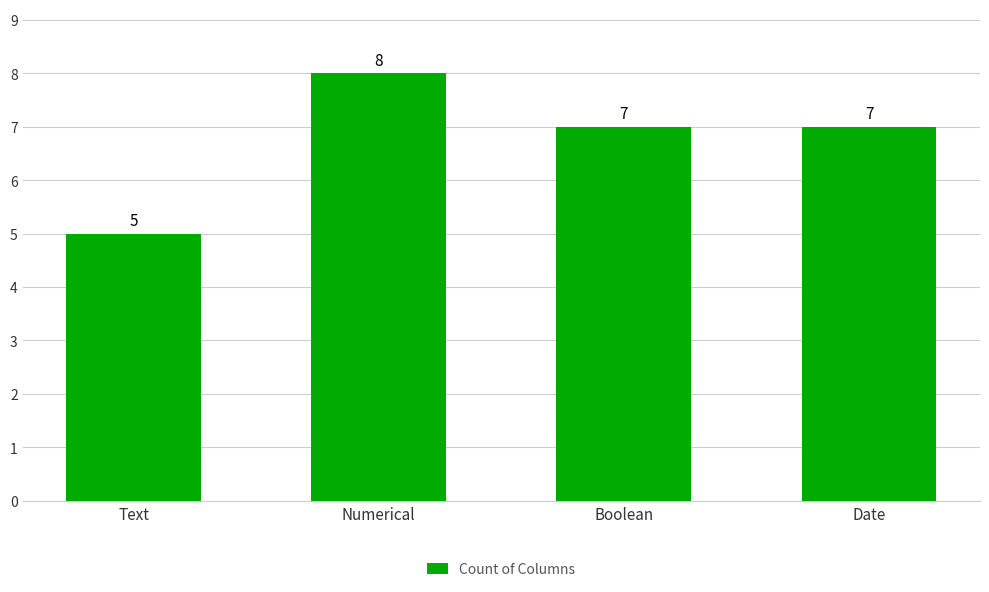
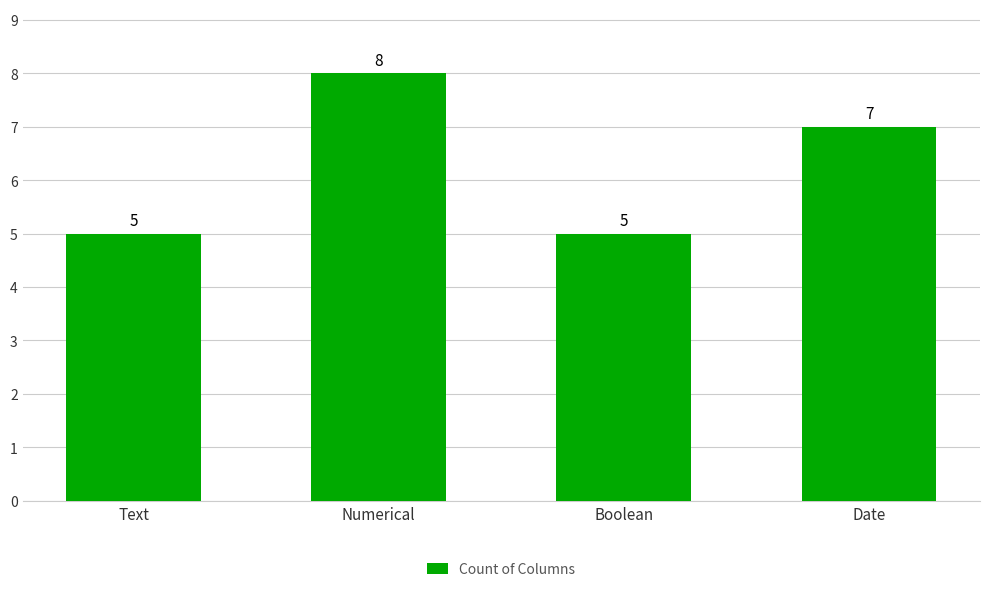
  {
    "Text": 5,
    "Numerical": 8,
-   "Boolean": 7,
+   "Boolean": 5,
    "Date": 7
  }
